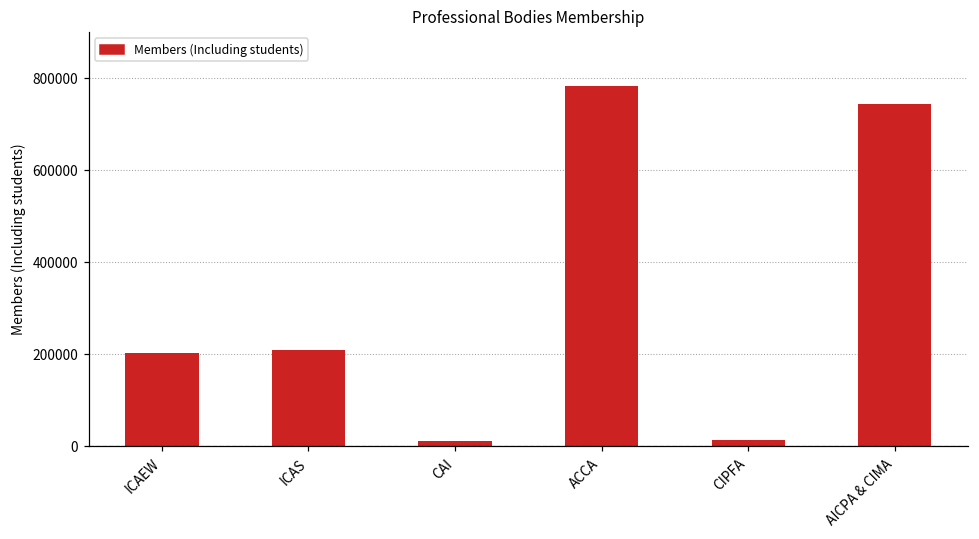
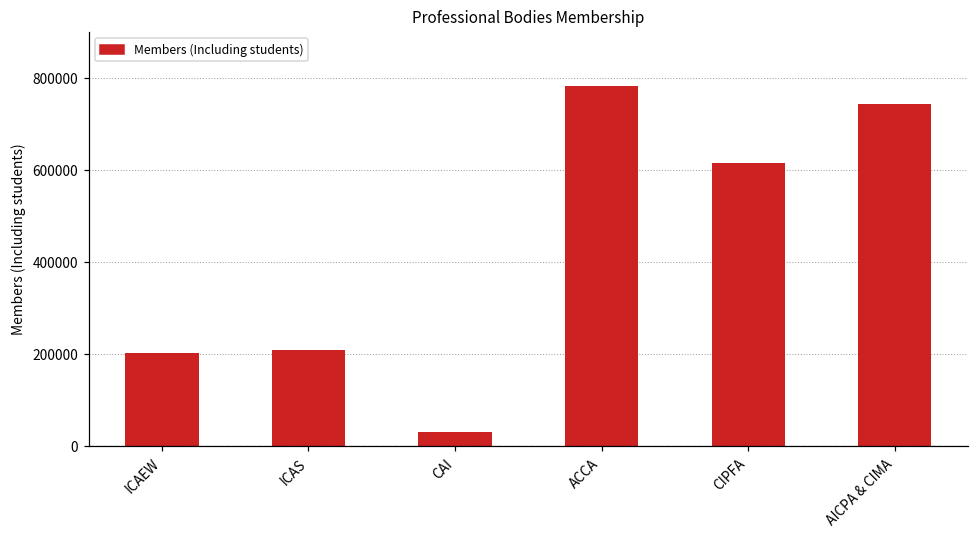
  {
    "ICAEW": 200000,
    "ICAS": 210000,
-   "CAI": 10000,
+   "CAI": 30000,
    "ACCA": 780000,
-   "CIPFA": 10000,
+   "CIPFA": 620000,
    "AICPA & CIMA": 740000
  }
